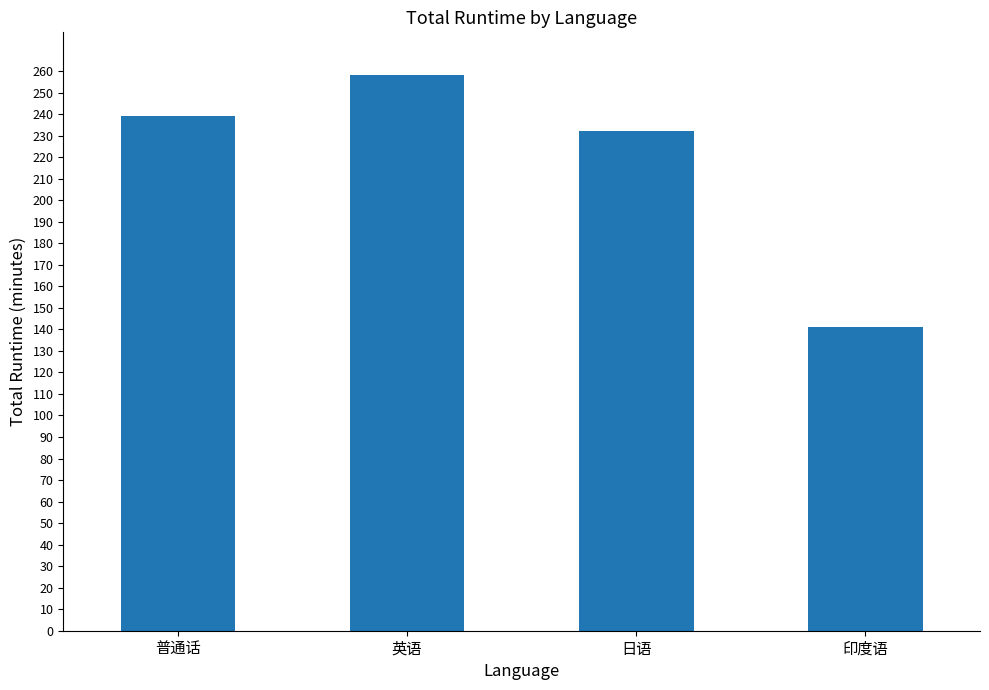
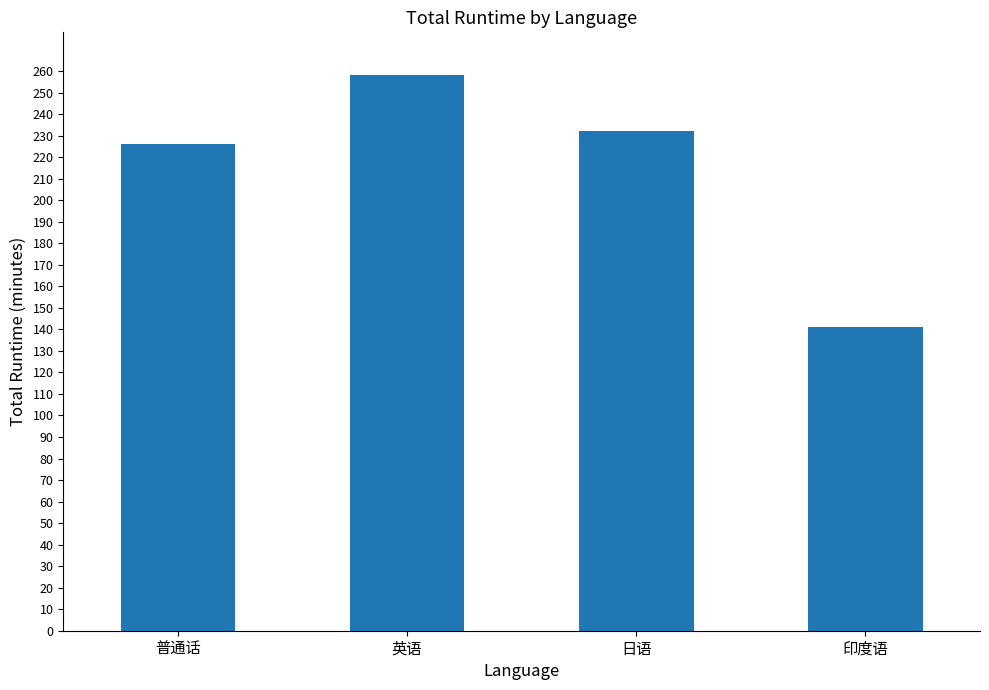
  {
-   "普通话": 239,
+   "普通话": 226,
    "英语": 258,
    "日语": 232,
    "印度语": 141
  }
